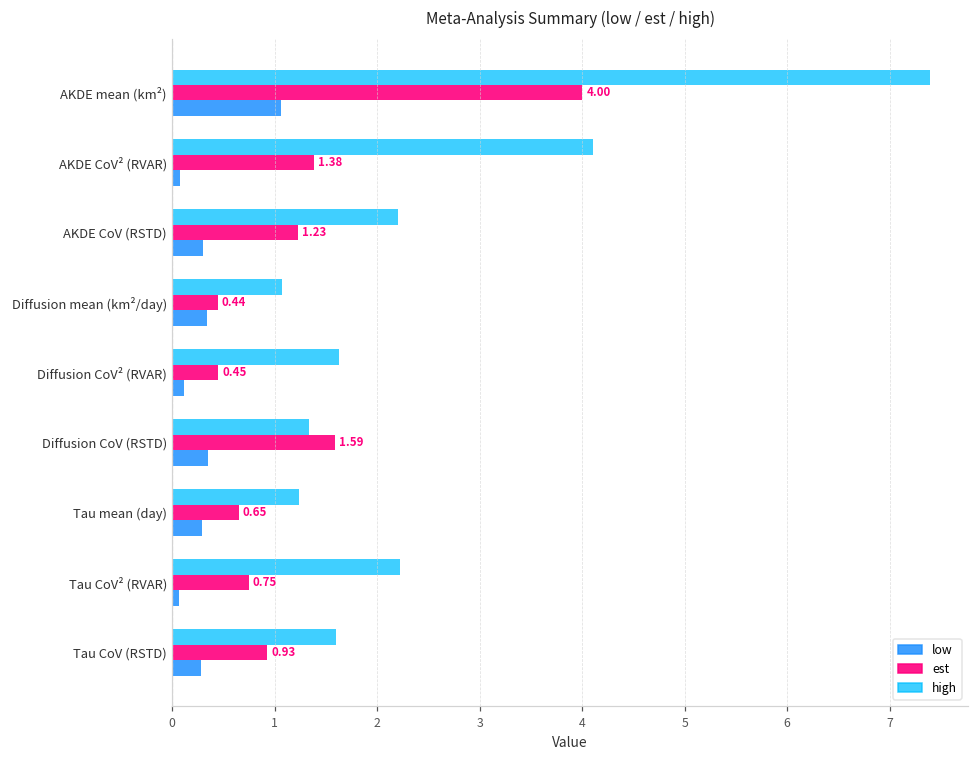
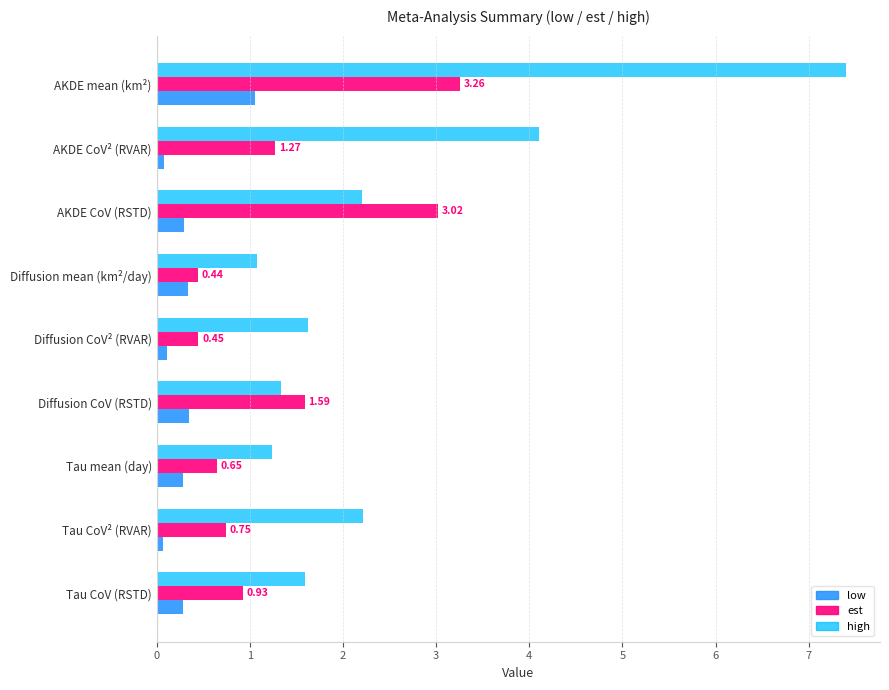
  {
    "est": {
-     "AKDE mean (km²)": 4.00,
-     "AKDE CoV² (RVAR)": 1.38,
-     "AKDE CoV (RSTD)": 1.23,
+     "AKDE mean (km²)": 3.26,
+     "AKDE CoV² (RVAR)": 1.27,
+     "AKDE CoV (RSTD)": 3.02,
      "Diffusion mean (km²/day)": 0.44,
      "Diffusion CoV² (RVAR)": 0.45,
      "Diffusion CoV (RSTD)": 1.59,
      "Tau mean (day)": 0.65,
      "Tau CoV² (RVAR)": 0.75,
      "Tau CoV (RSTD)": 0.93
    }
  }
